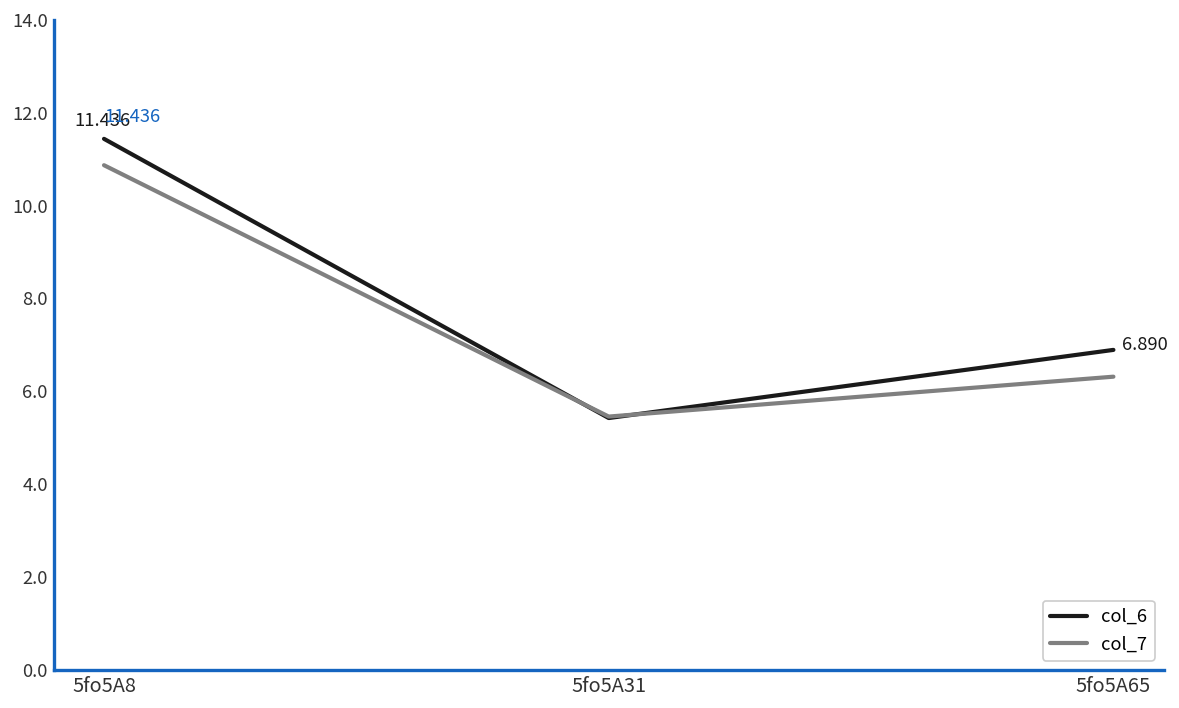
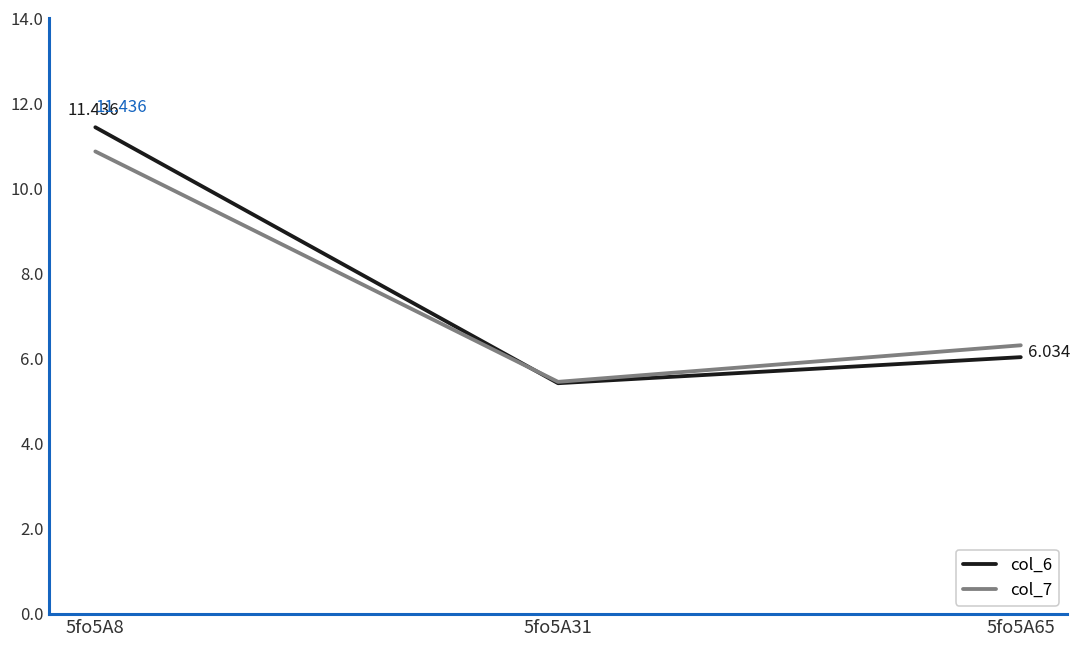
  {
    "col_6": {
-     "5fo5A65": 6.890
+     "5fo5A65": 6.034
    },
    "col_7": {
      "5fo5A8": 10.9,
      "5fo5A65": 6.3
    }
  }
